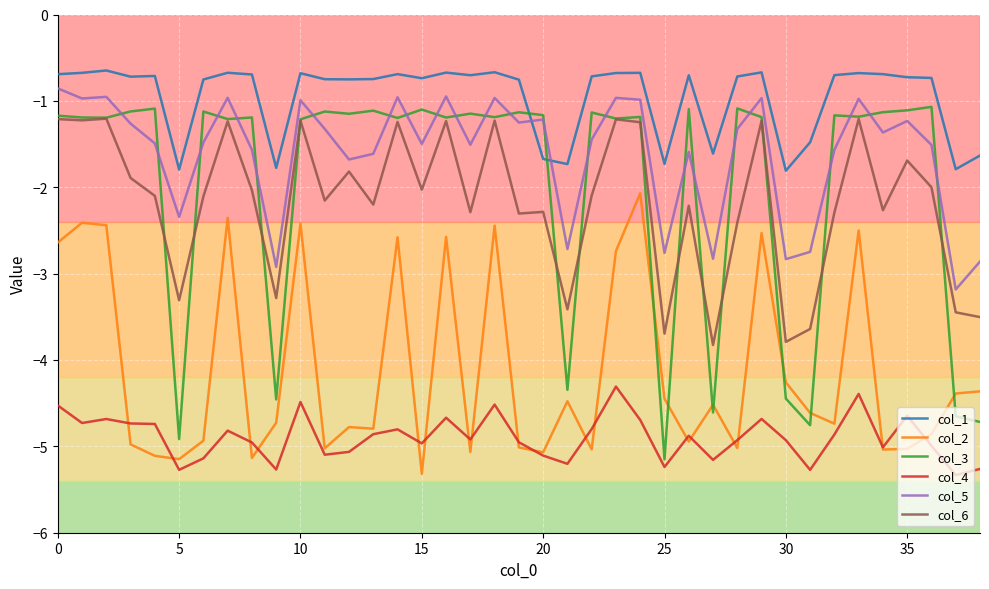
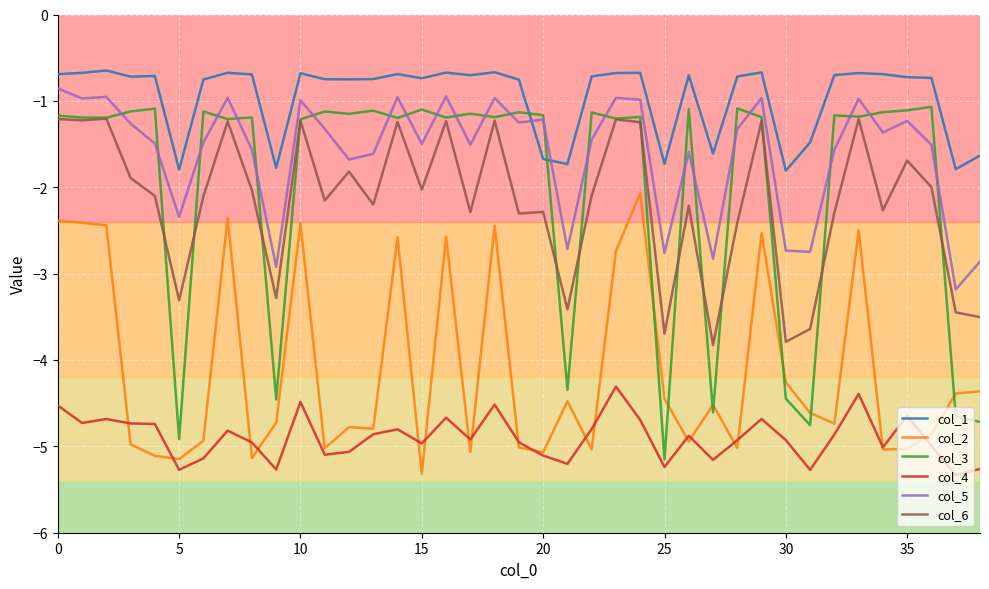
  {
    "col_1": {
      "0": -0.7,
      "5": -1.8,
      "10": -0.7,
      "15": -0.7,
      "20": -1.7,
      "25": -1.7,
      "30": -1.8,
      "35": -0.7
    },
    "col_2": {
-     "0": -2.6,
+     "0": -2.4,
      "5": -5.1,
      "10": -2.4,
      "15": -5.3,
      "20": -5.1,
      "25": -4.4,
      "30": -4.3
    },
    "col_3": {
      "0": -1.2,
      "5": -4.9,
      "15": -1.1,
      "20": -1.2,
      "25": -5.2,
      "30": -4.4,
      "35": -1.1
    },
    "col_4": {
      "0": -4.5,
      "5": -5.3,
      "10": -4.5,
      "15": -5.0,
      "20": -5.1,
      "25": -5.2,
      "30": -4.9
    },
    "col_5": {
      "0": -0.9,
      "5": -2.3,
      "10": -1.0,
      "15": -1.5,
      "20": -1.2,
      "25": -2.8,
-     "30": -2.8,
+     "30": -2.7,
      "35": -1.2
    },
    "col_6": {
      "0": -1.2,
      "5": -3.3,
      "15": -2.0,
      "20": -2.3,
      "25": -3.7,
      "30": -3.8,
      "35": -1.7
    }
  }
